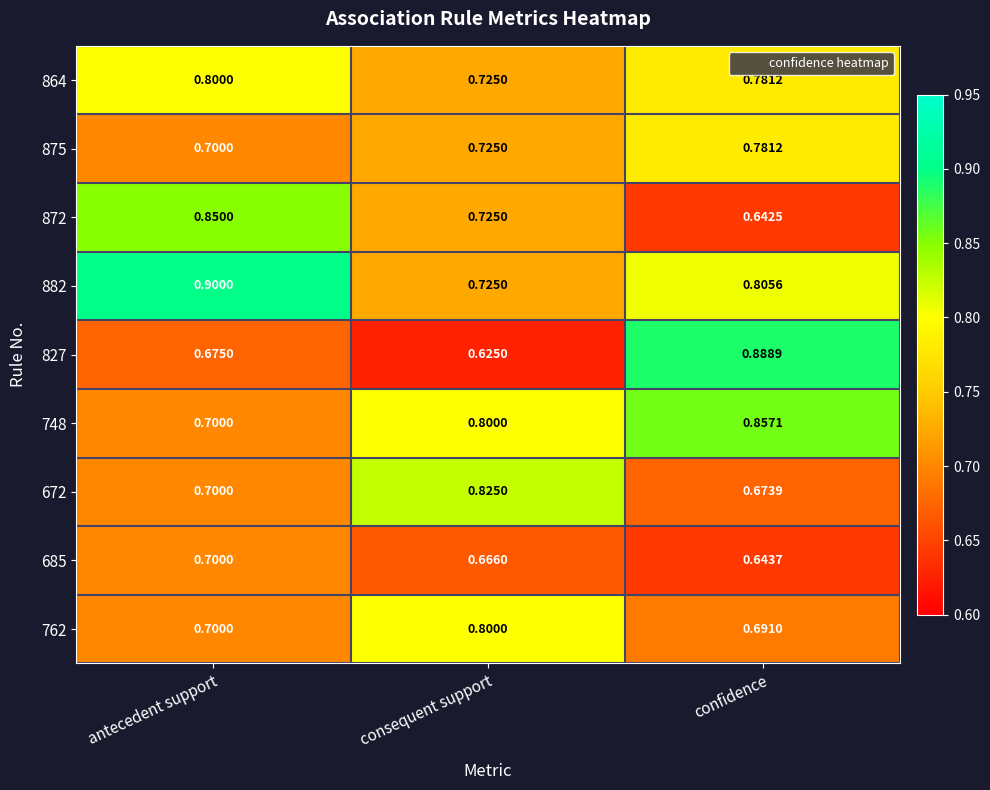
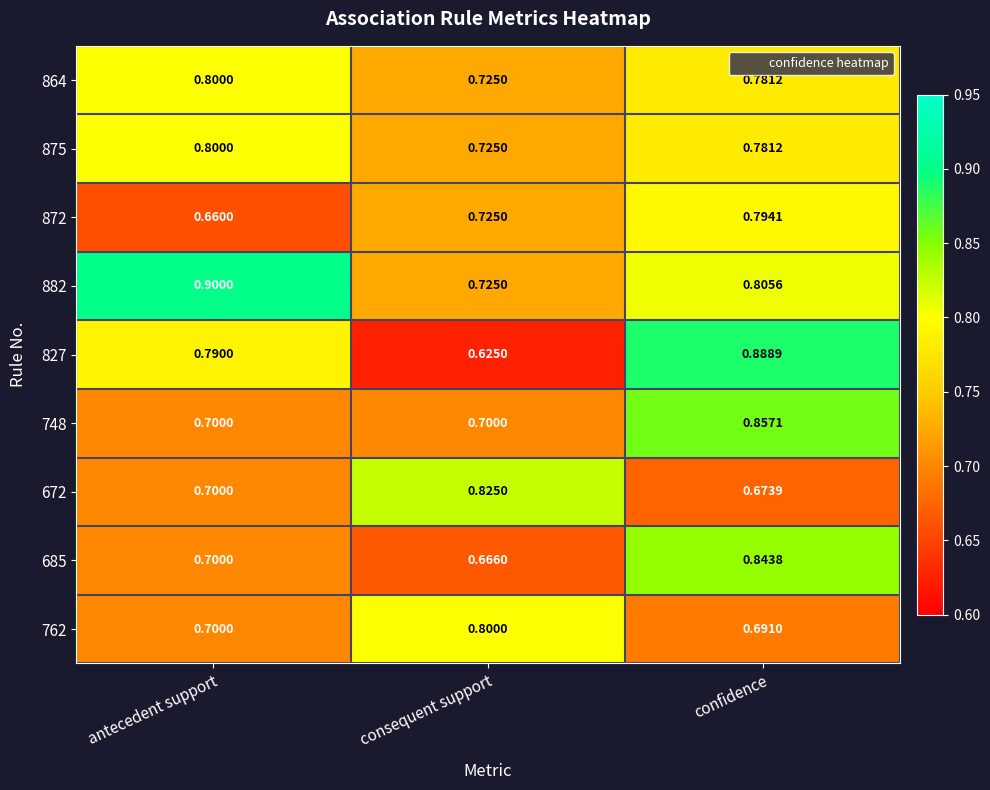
  {
    "864": {
      "antecedent support": 0.8000,
      "consequent support": 0.7250
    },
    "875": {
-     "antecedent support": 0.7000,
+     "antecedent support": 0.8000,
      "consequent support": 0.7250,
      "confidence": 0.7812
    },
    "872": {
-     "antecedent support": 0.8500,
+     "antecedent support": 0.6600,
      "consequent support": 0.7250,
-     "confidence": 0.6425
+     "confidence": 0.7941
    },
    "882": {
      "antecedent support": 0.9000,
      "consequent support": 0.7250,
      "confidence": 0.8056
    },
    "827": {
-     "antecedent support": 0.6750,
+     "antecedent support": 0.7900,
      "consequent support": 0.6250,
      "confidence": 0.8889
    },
    "748": {
      "antecedent support": 0.7000,
-     "consequent support": 0.8000,
+     "consequent support": 0.7000,
      "confidence": 0.8571
    },
    "672": {
      "antecedent support": 0.7000,
      "consequent support": 0.8250,
      "confidence": 0.6739
    },
    "685": {
      "antecedent support": 0.7000,
      "consequent support": 0.6660,
-     "confidence": 0.6437
+     "confidence": 0.8438
    },
    "762": {
      "antecedent support": 0.7000,
      "consequent support": 0.8000,
      "confidence": 0.6910
    }
  }
